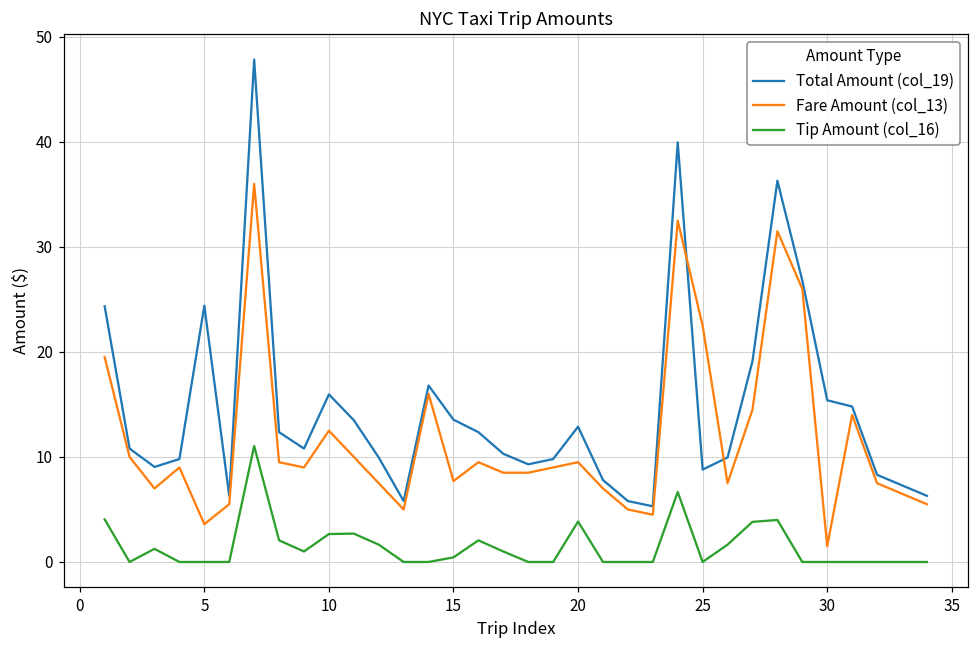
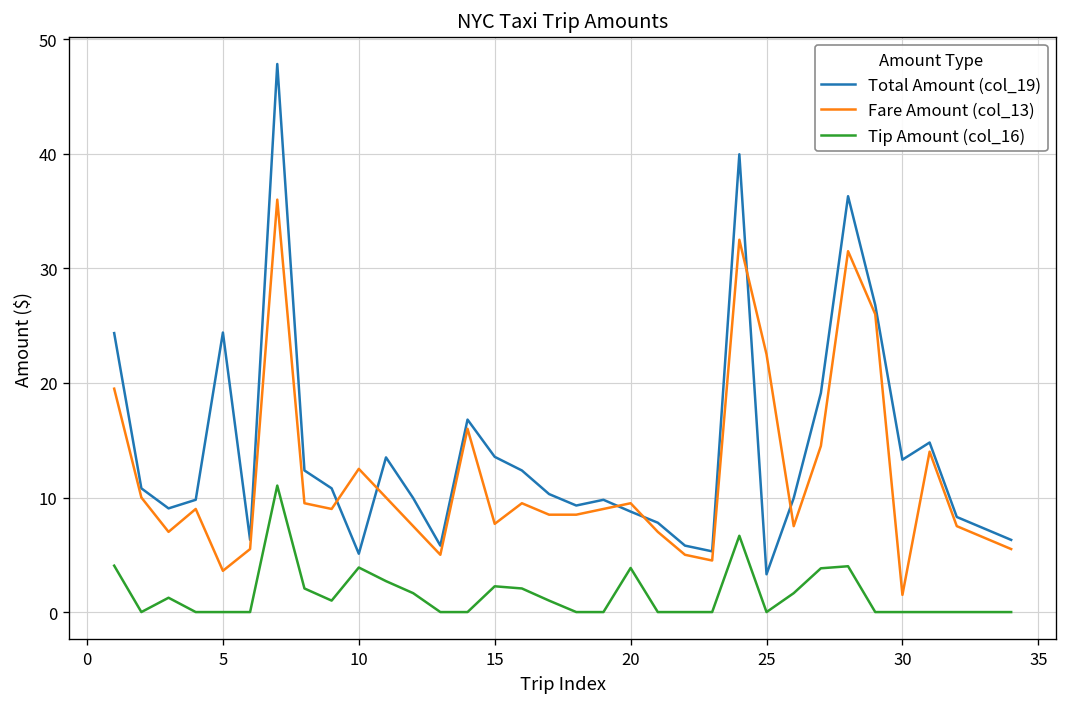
  {
    "Total Amount (col_19)": {
      "5": 24,
-     "10": 16,
+     "10": 5,
      "15": 14,
-     "20": 13,
-     "25": 9,
-     "30": 15
+     "20": 9,
+     "25": 3,
+     "30": 13
    },
    "Fare Amount (col_13)": {
      "5": 4,
      "10": 13,
      "15": 8,
      "20": 10,
      "25": 23,
      "30": 2
    },
    "Tip Amount (col_16)": {
      "5": 0,
-     "10": 3,
-     "15": 0,
+     "10": 4,
+     "15": 2,
      "20": 4,
      "25": 0,
      "30": 0
    }
  }
